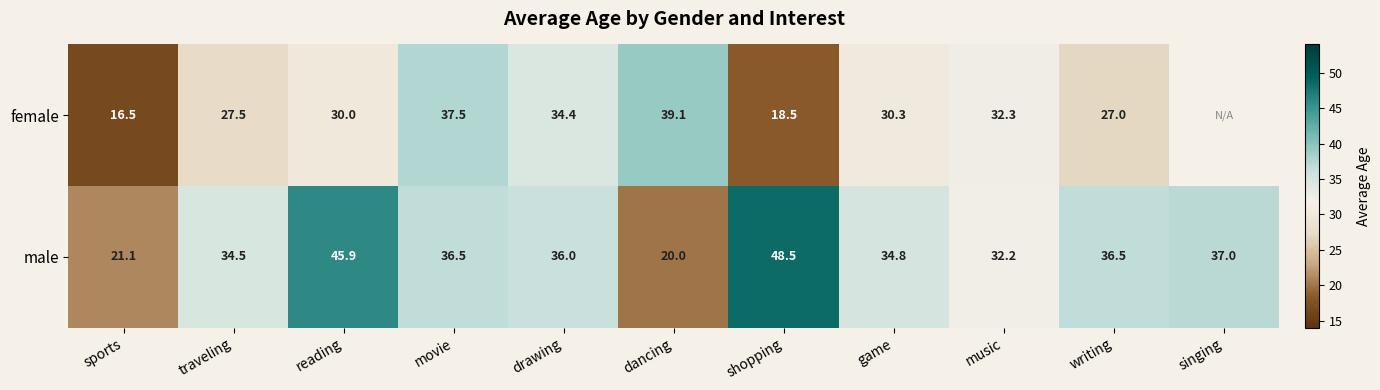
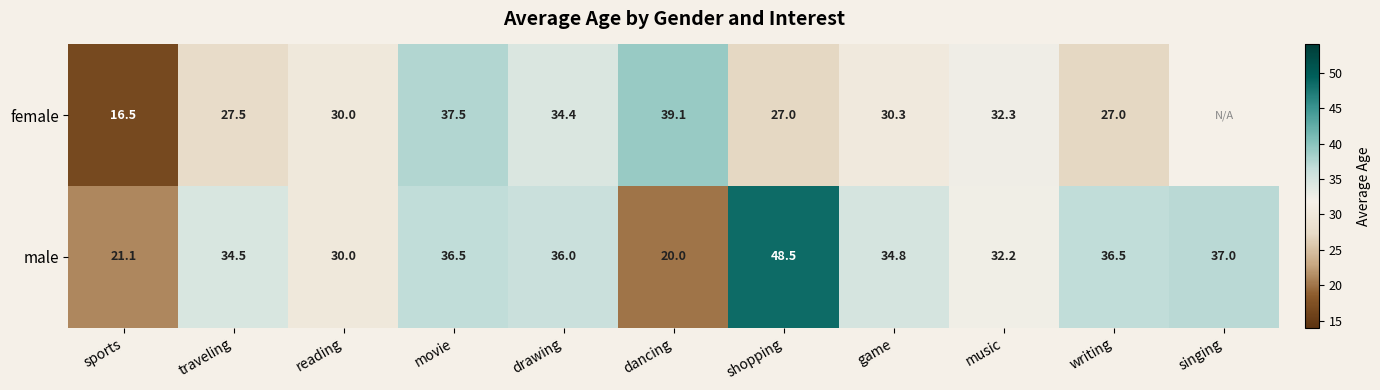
  {
    "female": {
      "sports": 16.5,
      "traveling": 27.5,
      "reading": 30.0,
      "movie": 37.5,
      "drawing": 34.4,
      "dancing": 39.1,
-     "shopping": 18.5,
+     "shopping": 27.0,
      "game": 30.3,
      "music": 32.3,
      "writing": 27.0
    },
    "male": {
      "sports": 21.1,
      "traveling": 34.5,
-     "reading": 45.9,
+     "reading": 30.0,
      "movie": 36.5,
      "drawing": 36.0,
      "dancing": 20.0,
      "shopping": 48.5,
      "game": 34.8,
      "music": 32.2,
      "writing": 36.5,
      "singing": 37.0
    }
  }
